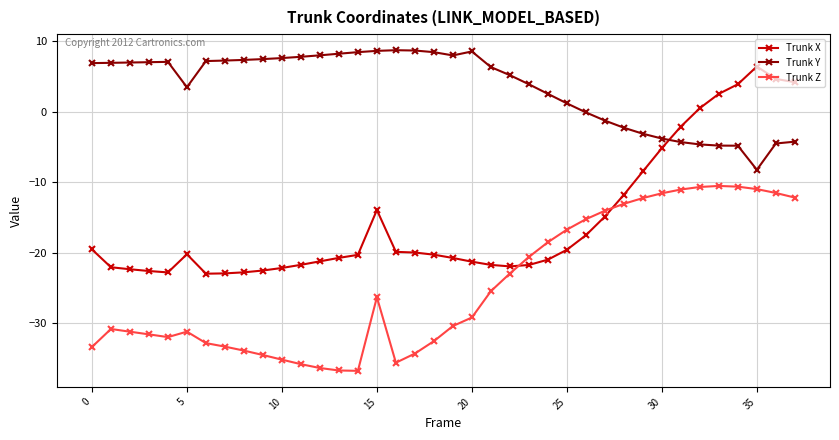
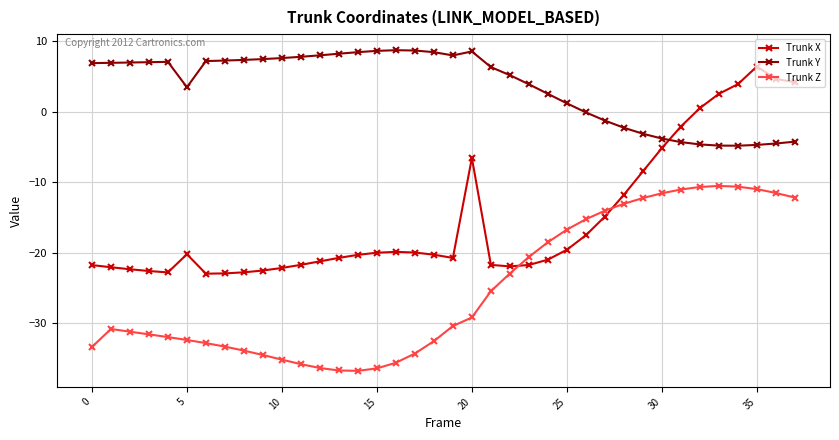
  {
    "Trunk X": {
-     "0": -20,
+     "0": -22,
      "5": -20,
      "10": -22,
-     "15": -14,
-     "20": -21,
+     "15": -20,
+     "20": -7,
      "25": -20,
      "30": -5
    },
    "Trunk Y": {
      "0": 7,
      "5": 3,
      "10": 8,
      "15": 9,
      "20": 9,
      "25": 1,
      "30": -4,
-     "35": -8
+     "35": -5
    },
    "Trunk Z": {
      "0": -33,
-     "5": -31,
+     "5": -32,
      "10": -35,
-     "15": -26,
+     "15": -36,
      "20": -29,
      "25": -17,
      "30": -12,
      "35": -11
    }
  }
